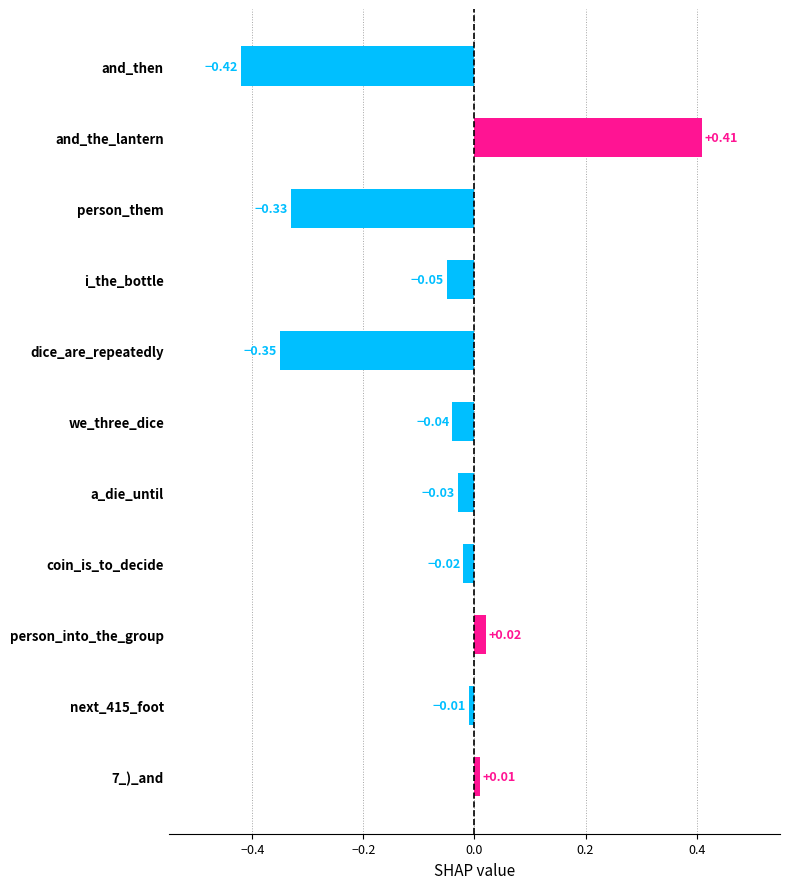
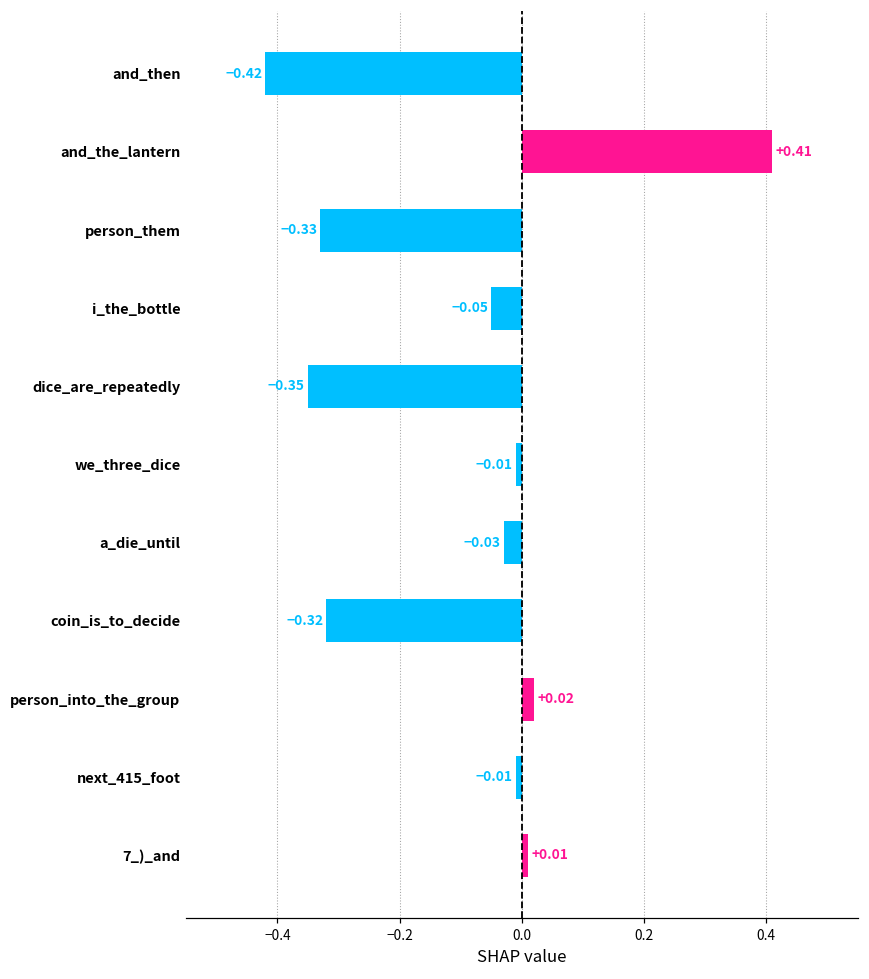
  {
    "and_then": "-0.42",
    "and_the_lantern": "+0.41",
    "person_them": "-0.33",
    "i_the_bottle": "-0.05",
    "dice_are_repeatedly": "-0.35",
-   "we_three_dice": "-0.04",
+   "we_three_dice": "-0.01",
    "a_die_until": "-0.03",
-   "coin_is_to_decide": "-0.02",
+   "coin_is_to_decide": "-0.32",
    "person_into_the_group": "+0.02",
    "next_415_foot": "-0.01",
    "7_)_and": "+0.01"
  }
